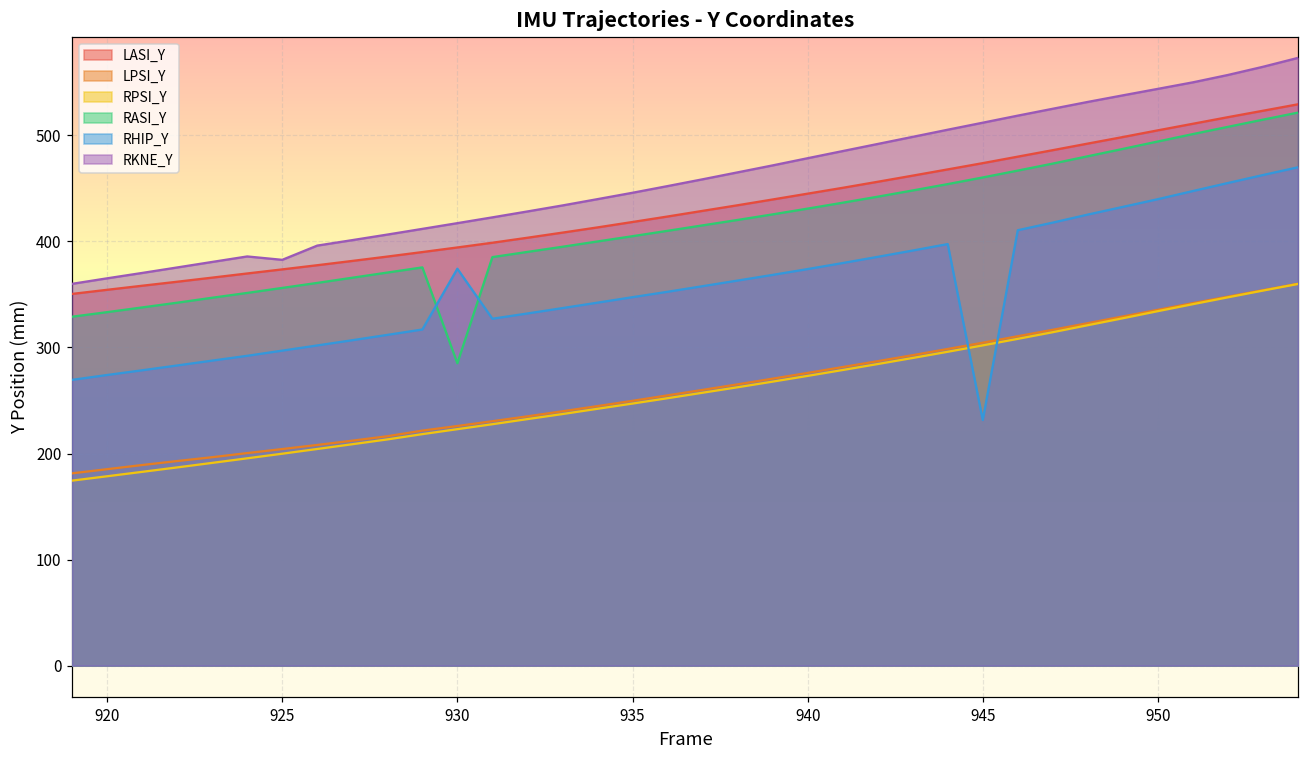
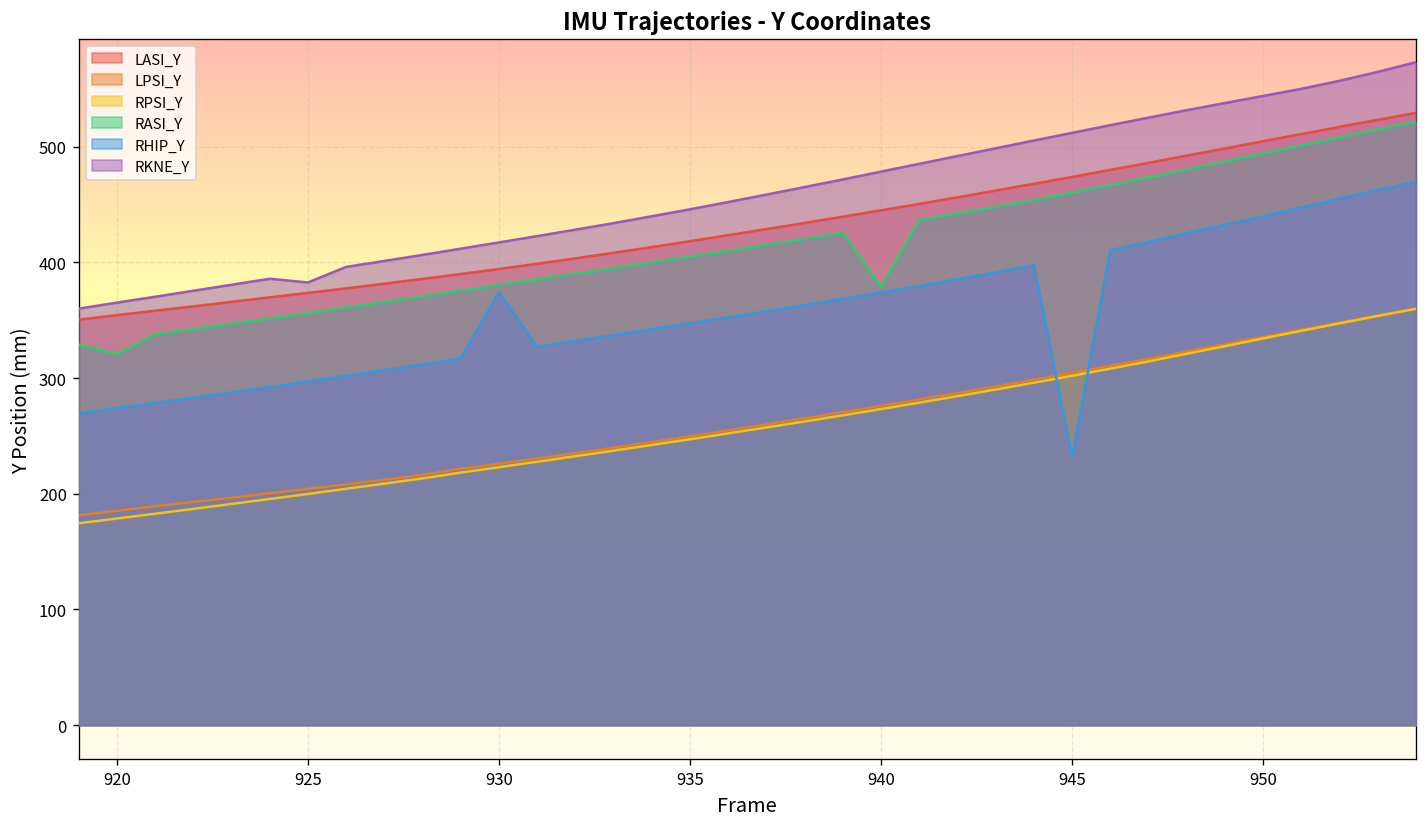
  {
    "RASI_Y": {
-     "920": 330,
+     "920": 320,
      "925": 360,
-     "930": 290,
+     "930": 380,
      "935": 400,
-     "940": 430,
+     "940": 380,
      "945": 460,
      "950": 490
    },
    "RHIP_Y": {
      "920": 270,
      "925": 300,
      "930": 370,
      "935": 350,
      "940": 370,
      "945": 230,
      "950": 440
    },
    "RKNE_Y": {
      "920": 370,
      "925": 380,
      "930": 420,
      "935": 450,
      "940": 480,
      "945": 510,
      "950": 540
    }
  }
